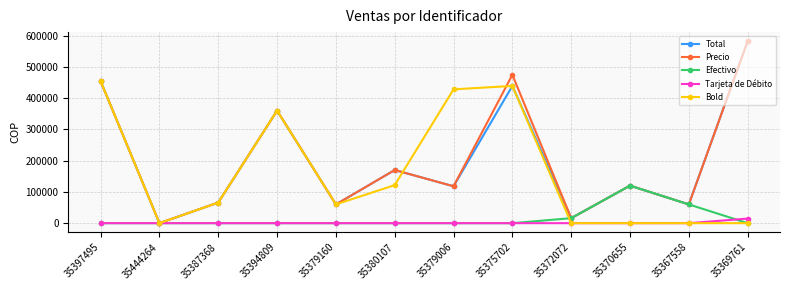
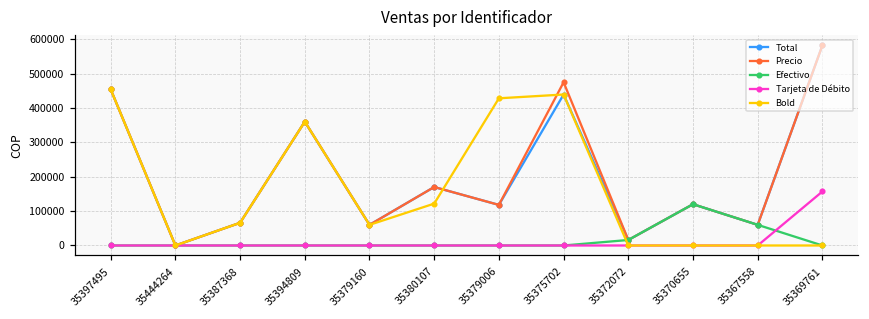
  {
    "Precio": {
      "35375702": 470000
    },
    "Tarjeta de Débito": {
-     "35369761": 10000
+     "35369761": 160000
    },
    "Bold": {
      "35380107": 120000,
      "35379006": 430000
    }
  }
